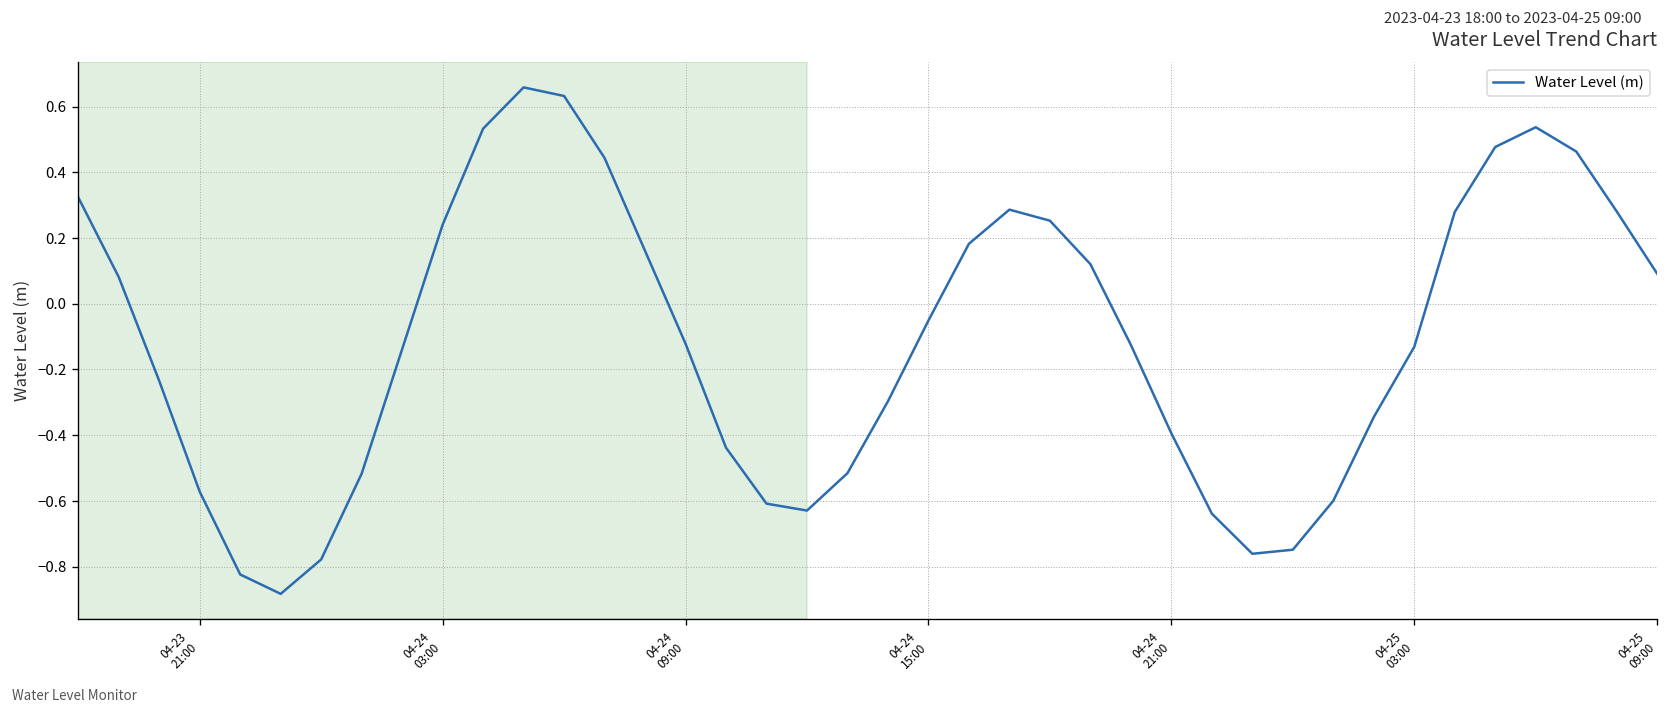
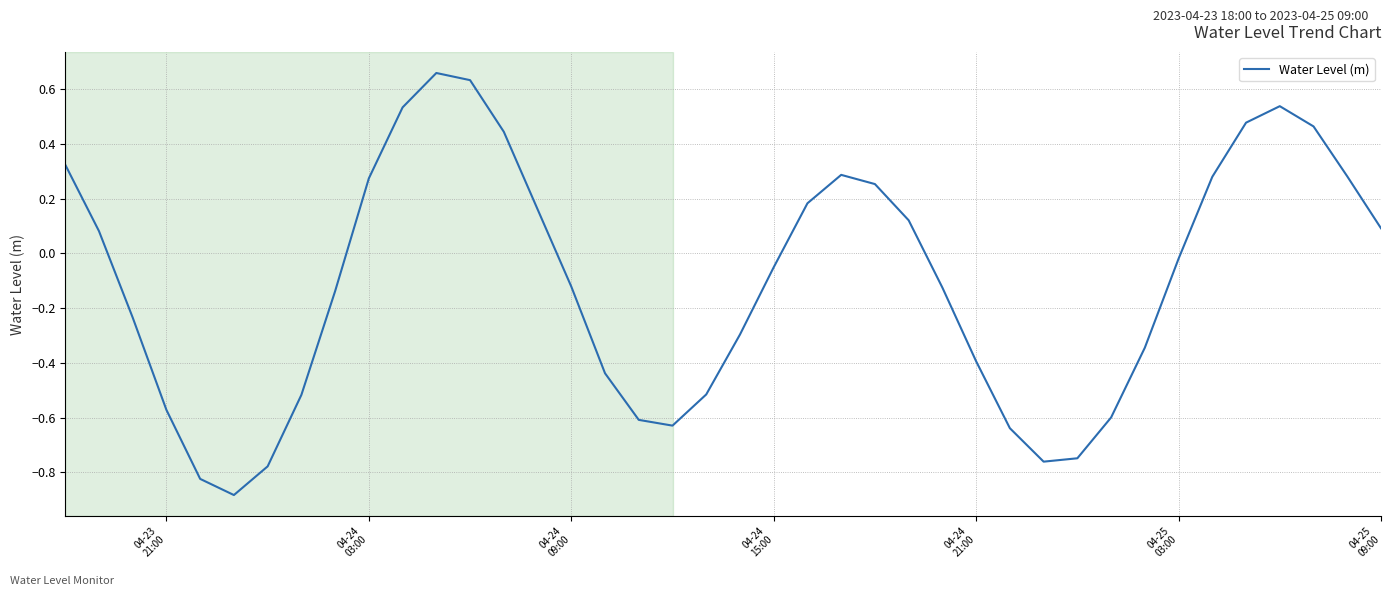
  {
    "04-23 21:00": -0.57,
-   "04-24 03:00": 0.24,
+   "04-24 03:00": 0.27,
    "04-24 09:00": -0.12,
    "04-24 15:00": -0.05,
    "04-24 21:00": -0.39,
-   "04-25 03:00": -0.13,
+   "04-25 03:00": -0.02,
    "04-25 09:00": 0.09
  }
